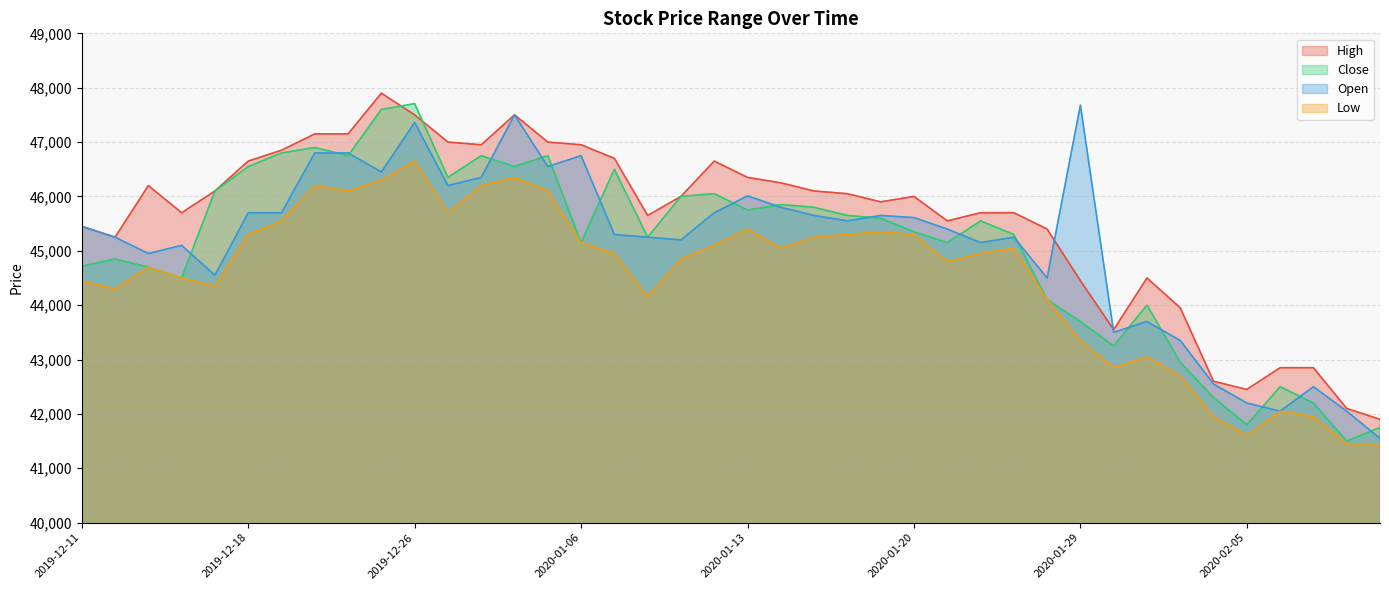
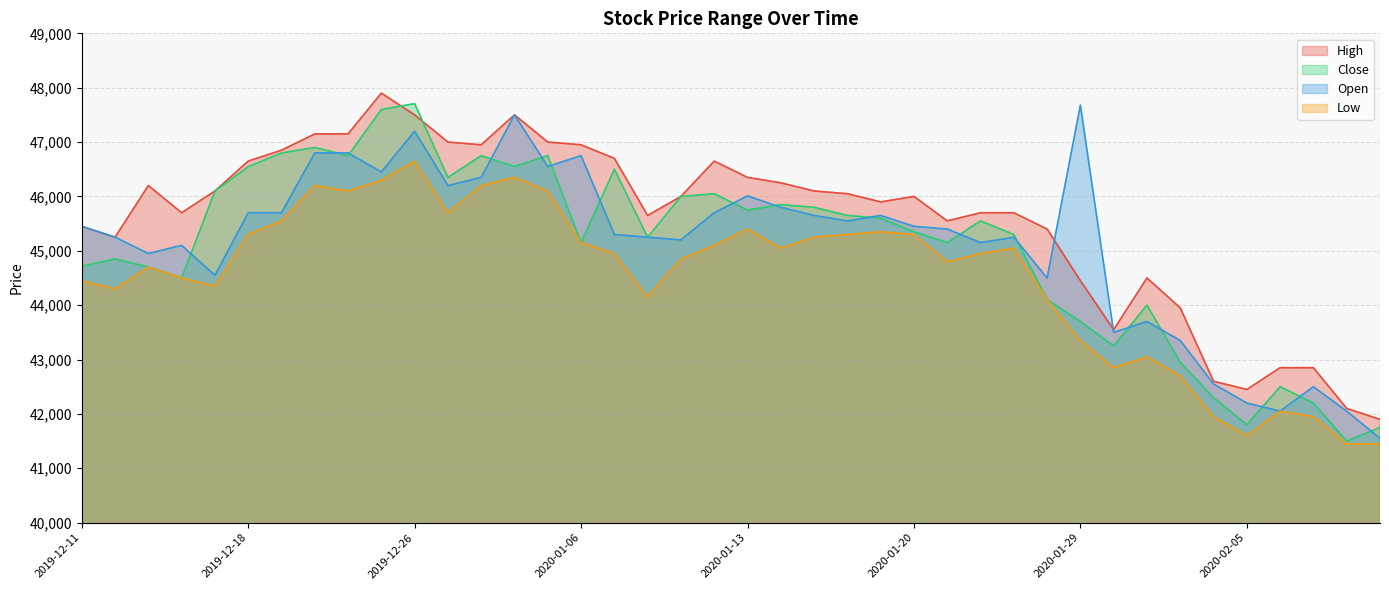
  {
    "Close": {
      "2019-12-11": "44,700",
      "2019-12-18": "46,500",
      "2019-12-26": "47,700",
      "2020-01-13": "45,800",
      "2020-01-20": "45,400",
      "2020-01-29": "43,700",
      "2020-02-05": "41,800"
    },
    "Open": {
      "2019-12-18": "45,700",
-     "2019-12-26": "47,400",
+     "2019-12-26": "47,200",
      "2020-01-06": "46,800",
      "2020-01-13": "46,000",
-     "2020-01-20": "45,600",
+     "2020-01-20": "45,500",
      "2020-01-29": "47,700",
      "2020-02-05": "42,200"
    }
  }
